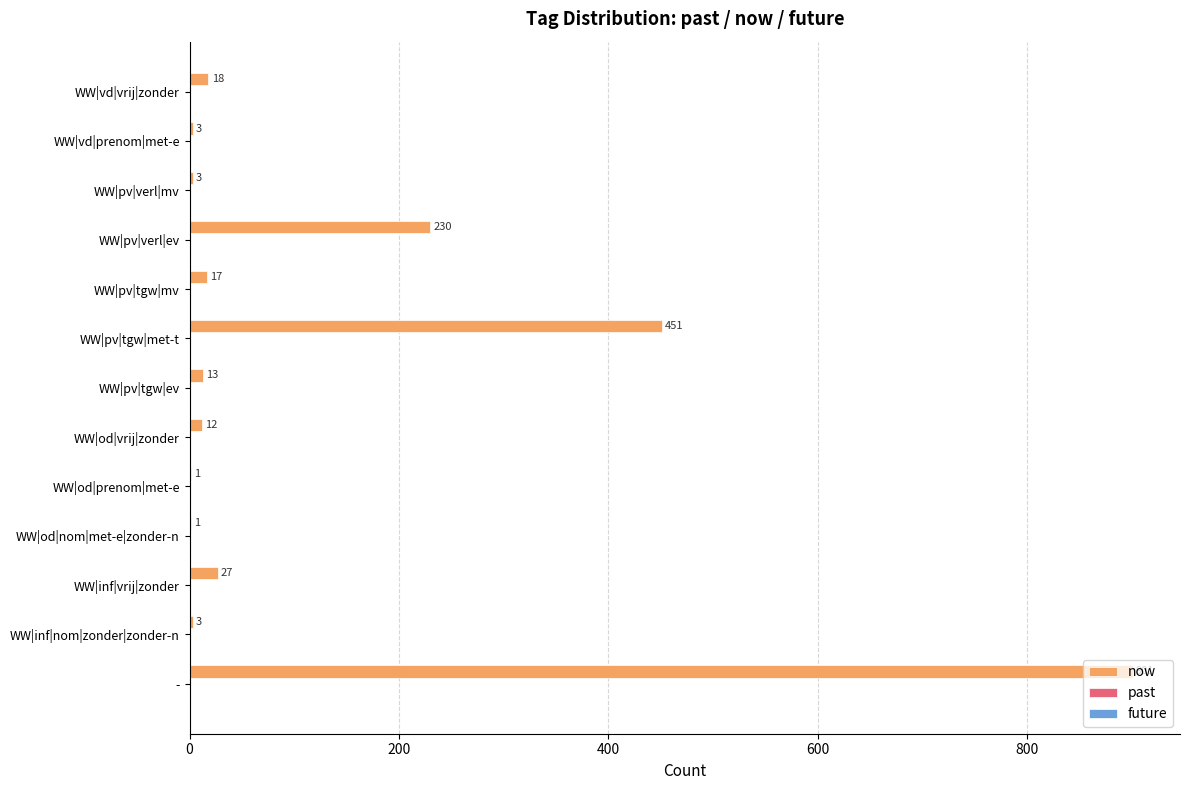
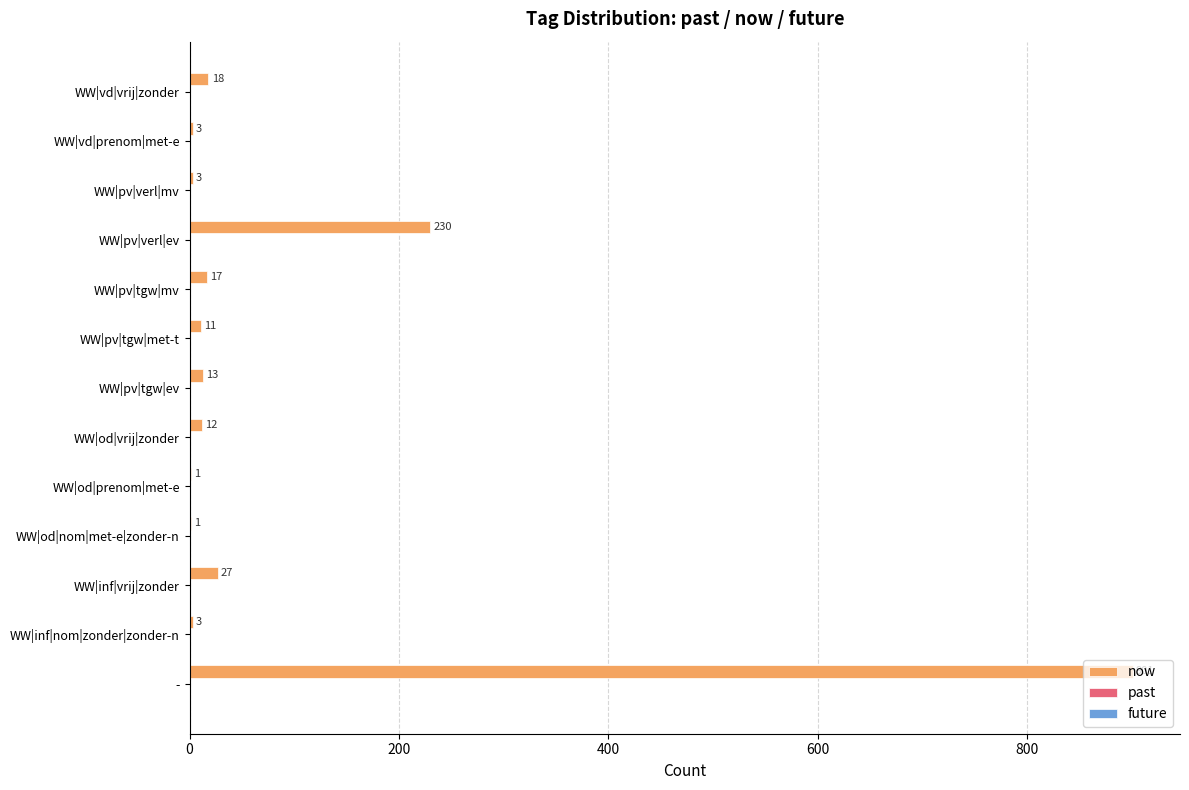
  {
    "now": {
      "WW|vd|vrij|zonder": 18,
      "WW|vd|prenom|met-e": 3,
      "WW|pv|verl|mv": 3,
      "WW|pv|verl|ev": 230,
      "WW|pv|tgw|mv": 17,
-     "WW|pv|tgw|met-t": 451,
+     "WW|pv|tgw|met-t": 11,
      "WW|pv|tgw|ev": 13,
      "WW|od|vrij|zonder": 12,
      "WW|od|prenom|met-e": 1,
      "WW|od|nom|met-e|zonder-n": 1,
      "WW|inf|vrij|zonder": 27,
      "WW|inf|nom|zonder|zonder-n": 3
    },
    "past": {
      "WW|vd|vrij|zonder": 0,
      "WW|vd|prenom|met-e": 0,
      "WW|pv|verl|mv": 0,
      "WW|pv|verl|ev": 0,
      "WW|pv|tgw|mv": 0,
      "WW|pv|tgw|met-t": 0,
      "WW|pv|tgw|ev": 0,
      "WW|od|vrij|zonder": 0,
      "WW|od|prenom|met-e": 0,
      "WW|od|nom|met-e|zonder-n": 0,
      "WW|inf|vrij|zonder": 0,
      "WW|inf|nom|zonder|zonder-n": 0,
      "-": 0
    },
    "future": {
      "WW|vd|vrij|zonder": 0,
      "WW|vd|prenom|met-e": 0,
      "WW|pv|verl|mv": 0,
      "WW|pv|verl|ev": 0,
      "WW|pv|tgw|mv": 0,
      "WW|pv|tgw|met-t": 0,
      "WW|pv|tgw|ev": 0,
      "WW|od|vrij|zonder": 0,
      "WW|od|prenom|met-e": 0,
      "WW|od|nom|met-e|zonder-n": 0,
      "WW|inf|vrij|zonder": 0,
      "WW|inf|nom|zonder|zonder-n": 0,
      "-": 0
    }
  }
